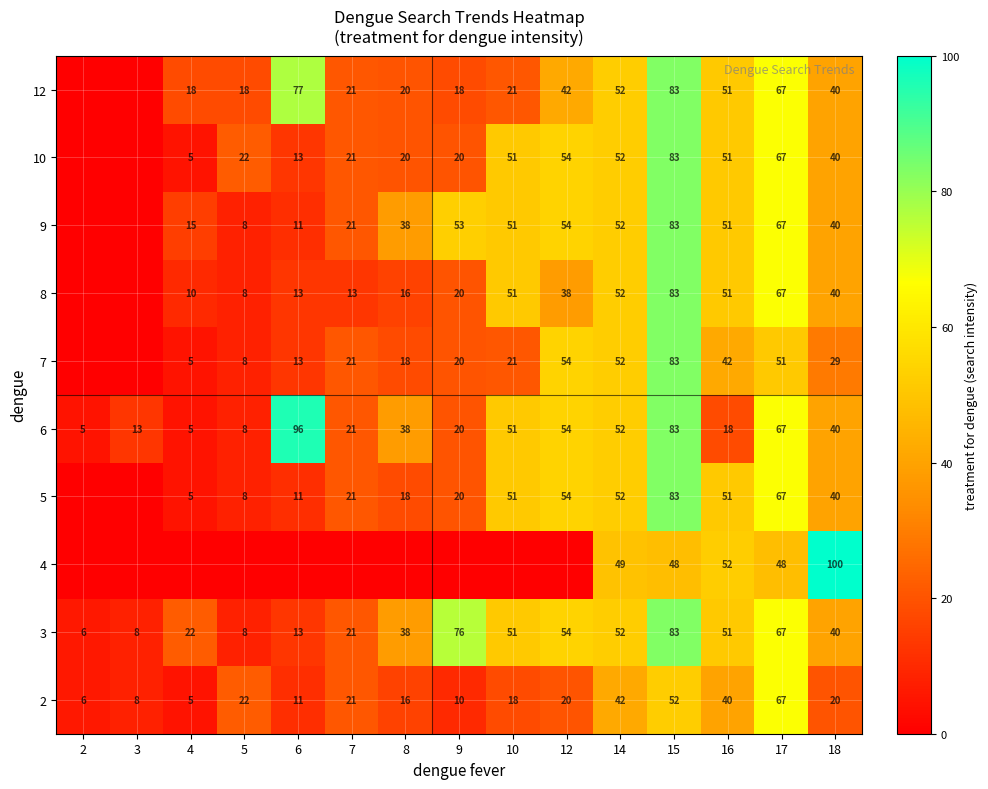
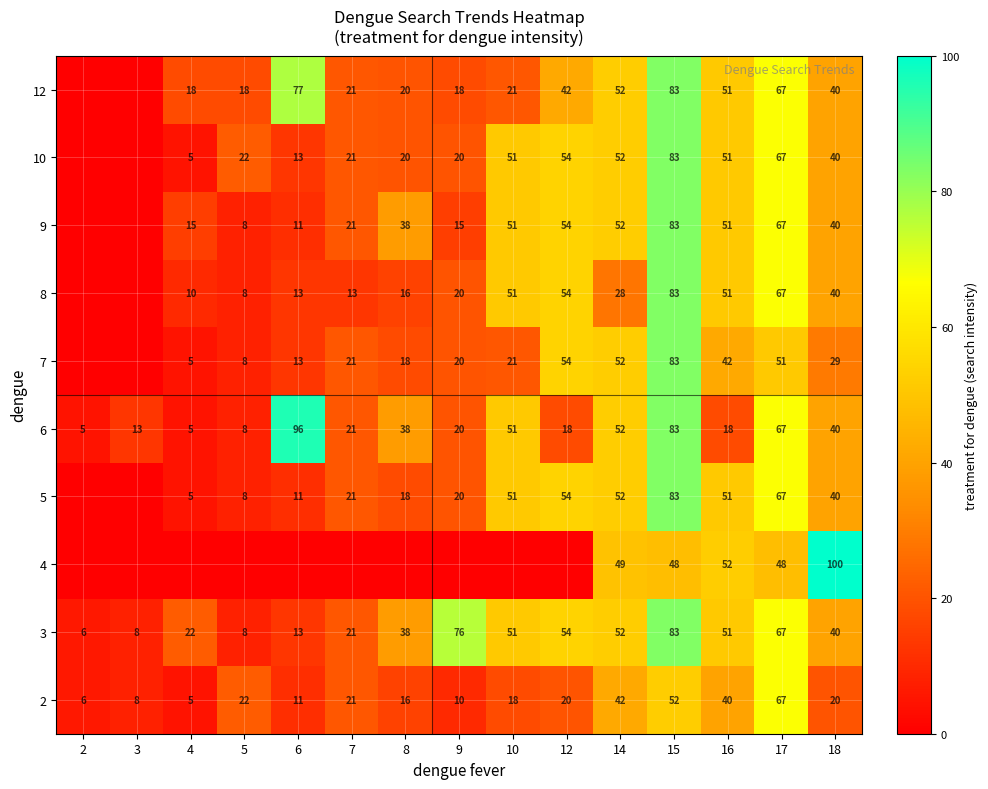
  {
    "12": {
      "4": 18,
      "5": 18,
      "6": 77,
      "7": 21,
      "8": 20,
      "9": 18,
      "10": 21,
      "12": 42,
      "14": 52,
      "15": 83,
      "16": 51,
      "18": 40
    },
    "10": {
      "4": 5,
      "5": 22,
      "6": 13,
      "7": 21,
      "8": 20,
      "9": 20,
      "10": 51,
      "12": 54,
      "14": 52,
      "15": 83,
      "16": 51,
      "17": 67,
      "18": 40
    },
    "9": {
      "4": 15,
      "5": 8,
      "6": 11,
      "7": 21,
      "8": 38,
-     "9": 53,
+     "9": 15,
      "10": 51,
      "12": 54,
      "14": 52,
      "15": 83,
      "16": 51,
      "17": 67,
      "18": 40
    },
    "8": {
      "4": 10,
      "5": 8,
      "6": 13,
      "7": 13,
      "8": 16,
      "9": 20,
      "10": 51,
-     "12": 38,
-     "14": 52,
+     "12": 54,
+     "14": 28,
      "15": 83,
      "16": 51,
      "17": 67,
      "18": 40
    },
    "7": {
      "4": 5,
      "5": 8,
      "6": 13,
      "7": 21,
      "8": 18,
      "9": 20,
      "10": 21,
      "12": 54,
      "14": 52,
      "15": 83,
      "16": 42,
      "17": 51,
      "18": 29
    },
    "6": {
      "2": 5,
      "3": 13,
      "4": 5,
      "5": 8,
      "6": 96,
      "7": 21,
      "8": 38,
      "9": 20,
      "10": 51,
-     "12": 54,
+     "12": 18,
      "14": 52,
      "15": 83,
      "16": 18,
      "17": 67,
      "18": 40
    },
    "5": {
      "4": 5,
      "5": 8,
      "6": 11,
      "7": 21,
      "8": 18,
      "9": 20,
      "10": 51,
      "12": 54,
      "14": 52,
      "15": 83,
      "16": 51,
      "17": 67,
      "18": 40
    },
    "4": {
      "14": 49,
      "15": 48,
      "16": 52,
      "17": 48,
      "18": 100
    },
    "3": {
      "2": 6,
      "3": 8,
      "4": 22,
      "5": 8,
      "6": 13,
      "7": 21,
      "8": 38,
      "9": 76,
      "10": 51,
      "12": 54,
      "14": 52,
      "15": 83,
      "16": 51,
      "17": 67,
      "18": 40
    },
    "2": {
      "2": 6,
      "3": 8,
      "4": 5,
      "5": 22,
      "6": 11,
      "7": 21,
      "8": 16,
      "9": 10,
      "10": 18,
      "12": 20,
      "14": 42,
      "15": 52,
      "16": 40,
      "17": 67,
      "18": 20
    }
  }
